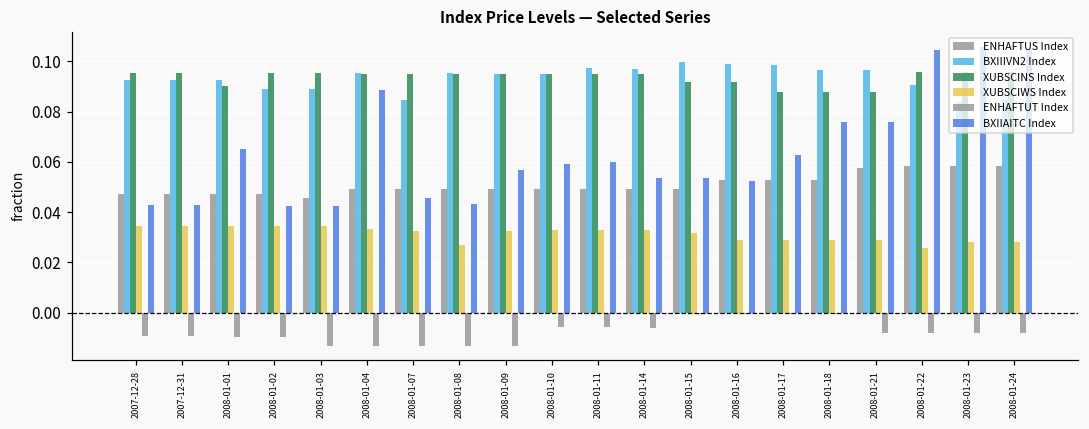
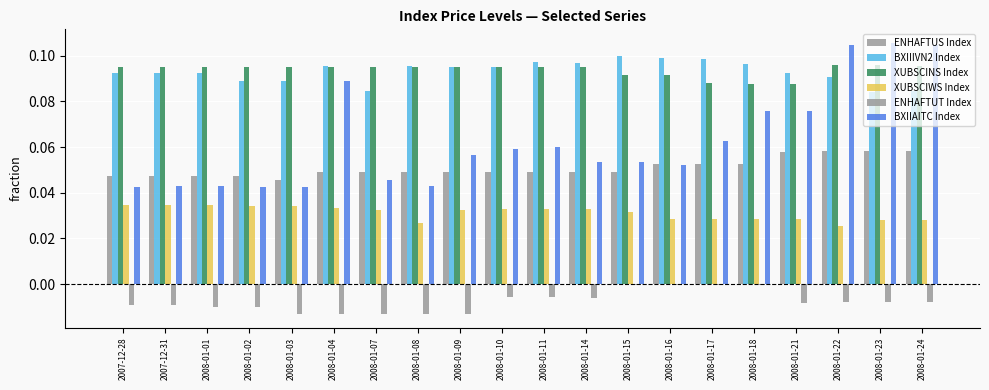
  {
    "BXIIIVN2 Index": {
      "2007-12-28": 0.093,
      "2007-12-31": 0.093,
      "2008-01-01": 0.093,
      "2008-01-02": 0.089,
      "2008-01-03": 0.089,
      "2008-01-04": 0.095,
      "2008-01-07": 0.084,
      "2008-01-08": 0.095,
      "2008-01-09": 0.095,
      "2008-01-10": 0.095,
      "2008-01-11": 0.097,
      "2008-01-14": 0.097,
      "2008-01-15": 0.100,
      "2008-01-16": 0.099,
      "2008-01-17": 0.099,
      "2008-01-18": 0.097,
-     "2008-01-21": 0.097,
+     "2008-01-21": 0.093,
      "2008-01-22": 0.091
    },
    "XUBSCINS Index": {
      "2007-12-28": 0.095,
      "2007-12-31": 0.095,
-     "2008-01-01": 0.090,
+     "2008-01-01": 0.095,
      "2008-01-02": 0.095,
      "2008-01-03": 0.095,
      "2008-01-04": 0.095,
      "2008-01-07": 0.095,
      "2008-01-08": 0.095,
      "2008-01-09": 0.095,
      "2008-01-10": 0.095,
      "2008-01-11": 0.095,
      "2008-01-14": 0.095,
      "2008-01-15": 0.092,
      "2008-01-16": 0.092,
      "2008-01-17": 0.088,
      "2008-01-18": 0.088,
      "2008-01-21": 0.088,
      "2008-01-22": 0.096
    },
    "XUBSCIWS Index": {
      "2007-12-28": 0.035,
      "2007-12-31": 0.035,
      "2008-01-01": 0.035,
      "2008-01-02": 0.034,
      "2008-01-03": 0.034,
      "2008-01-04": 0.033,
      "2008-01-07": 0.033,
      "2008-01-08": 0.027,
      "2008-01-09": 0.033,
      "2008-01-10": 0.033,
      "2008-01-11": 0.033,
      "2008-01-14": 0.033,
      "2008-01-15": 0.032,
      "2008-01-16": 0.029,
      "2008-01-17": 0.029,
      "2008-01-18": 0.029,
      "2008-01-21": 0.029,
      "2008-01-22": 0.026,
      "2008-01-23": 0.028,
      "2008-01-24": 0.028
    },
    "BXIIAITC Index": {
      "2007-12-28": 0.043,
      "2007-12-31": 0.043,
-     "2008-01-01": 0.065,
+     "2008-01-01": 0.043,
      "2008-01-02": 0.042,
      "2008-01-03": 0.042,
      "2008-01-04": 0.089,
      "2008-01-07": 0.045,
      "2008-01-08": 0.043,
      "2008-01-09": 0.057,
      "2008-01-10": 0.059,
      "2008-01-11": 0.060,
      "2008-01-14": 0.053,
      "2008-01-15": 0.054,
      "2008-01-16": 0.052,
      "2008-01-17": 0.063,
      "2008-01-18": 0.076,
      "2008-01-21": 0.076,
      "2008-01-22": 0.105
    }
  }
